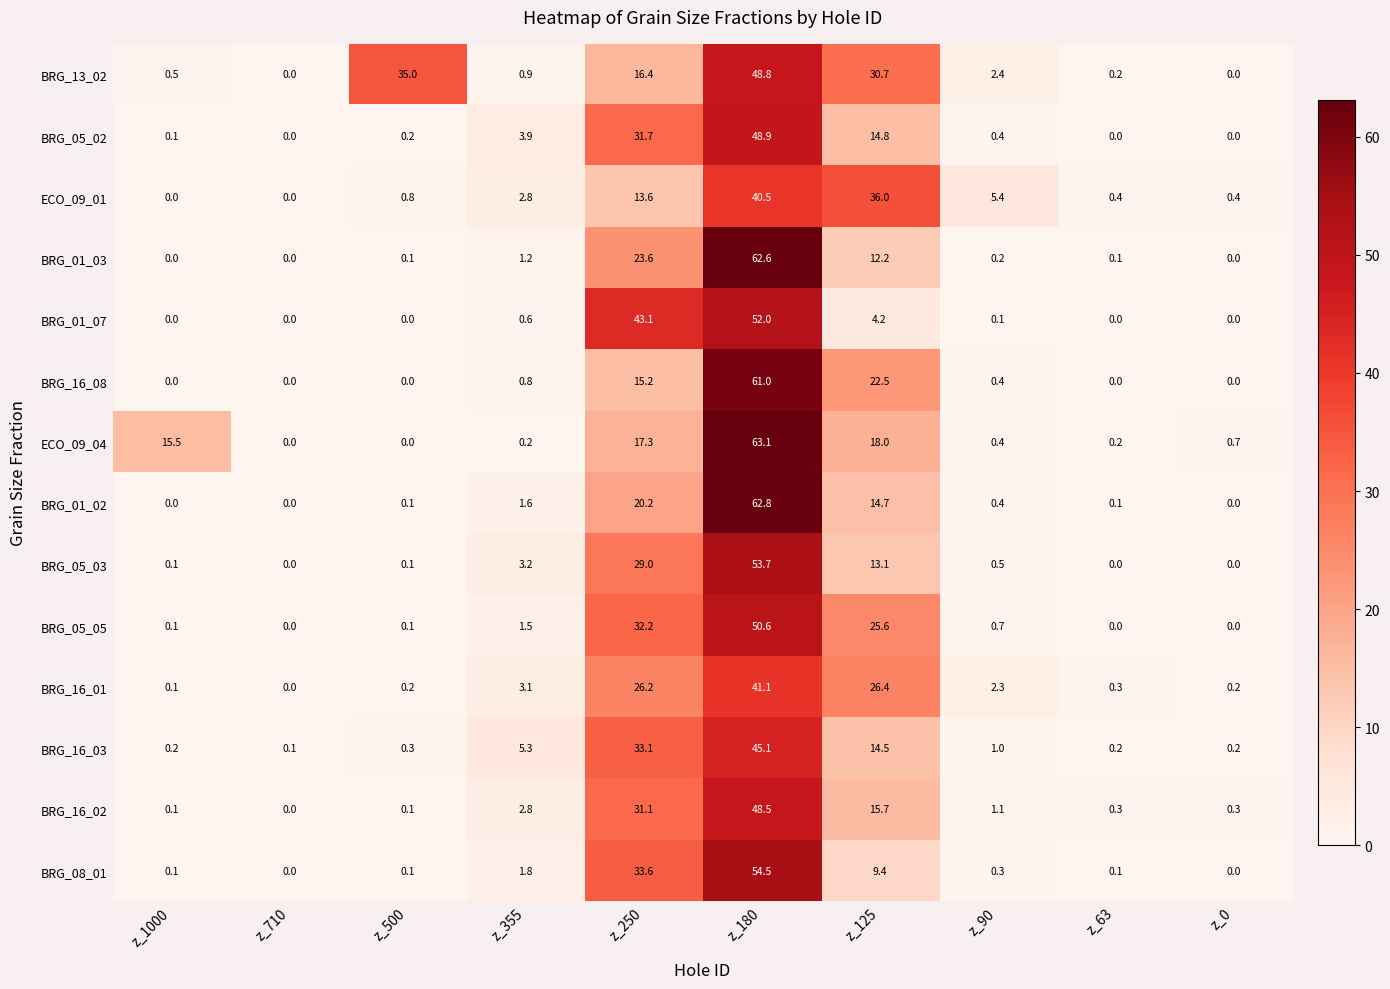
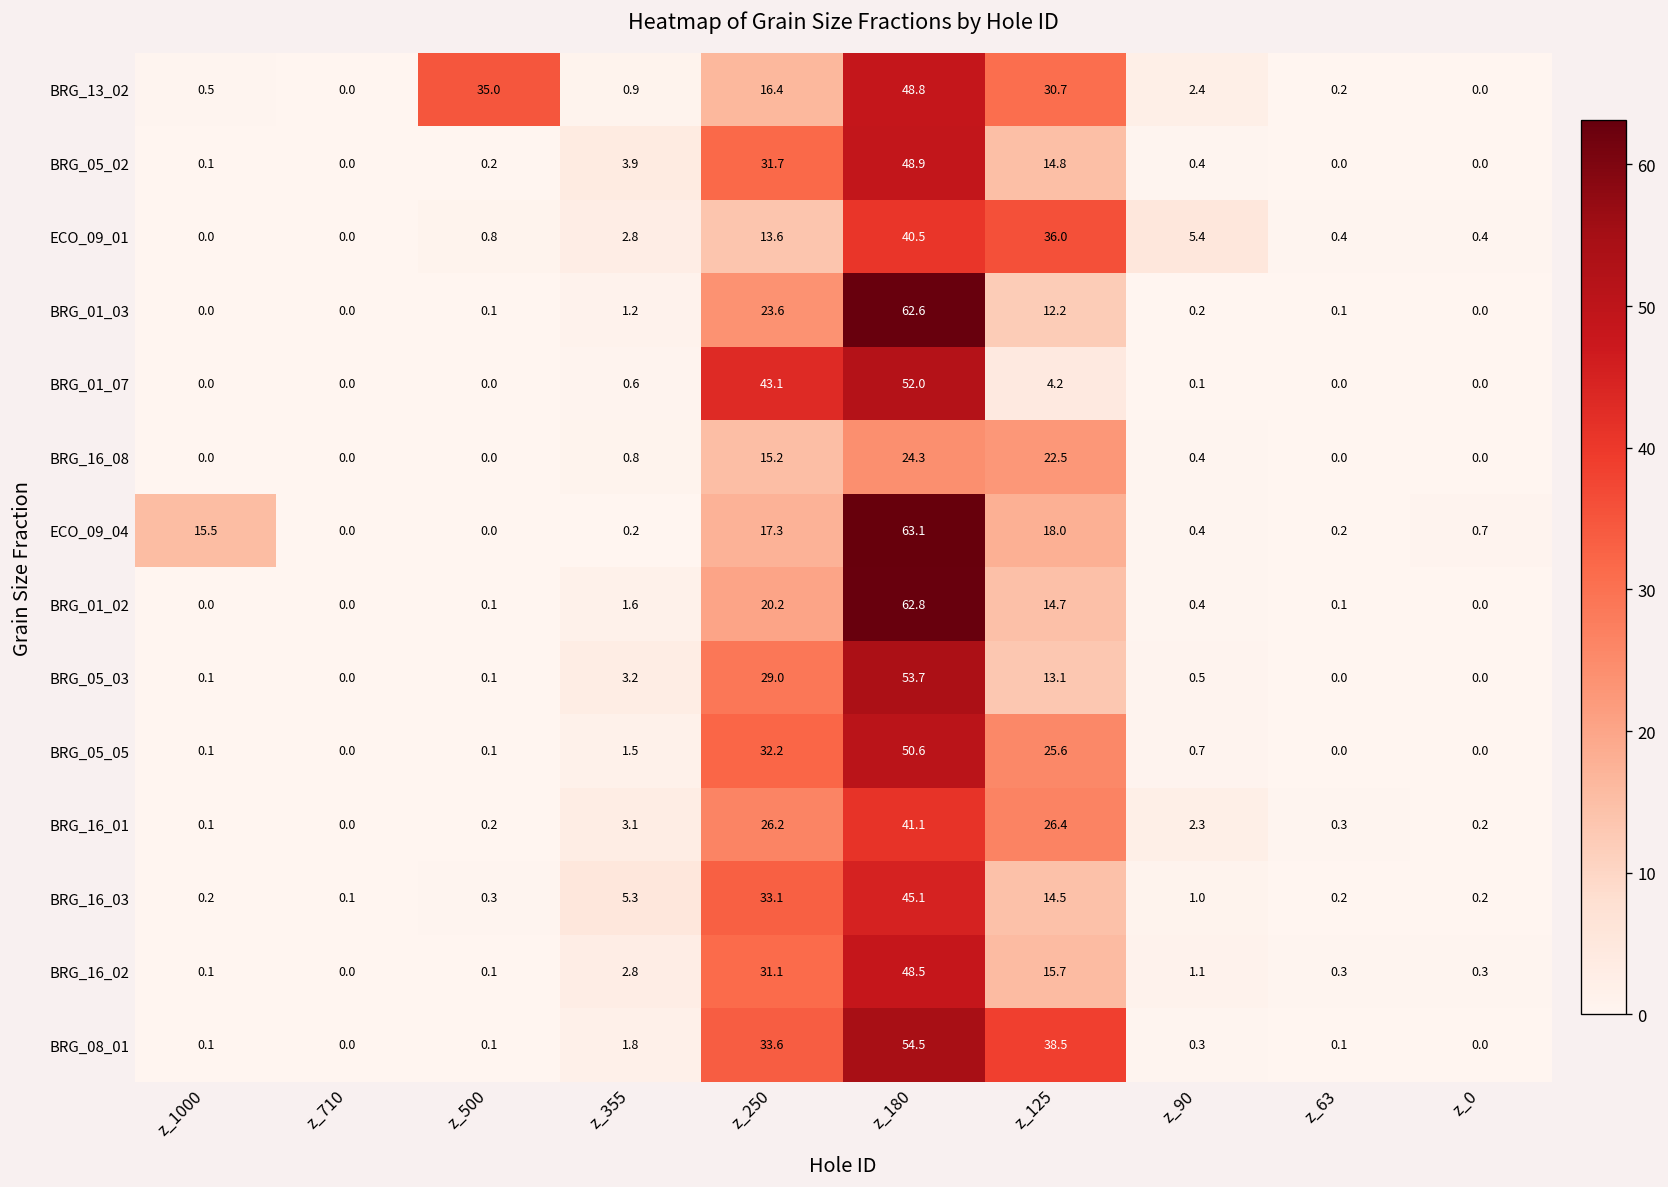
  {
    "BRG_13_02": {
      "z_1000": 0.5,
      "z_710": 0.0,
      "z_500": 35.0,
      "z_355": 0.9,
      "z_250": 16.4,
      "z_180": 48.8,
      "z_125": 30.7,
      "z_90": 2.4,
      "z_63": 0.2,
      "z_0": 0.0
    },
    "BRG_05_02": {
      "z_1000": 0.1,
      "z_710": 0.0,
      "z_500": 0.2,
      "z_355": 3.9,
      "z_250": 31.7,
      "z_180": 48.9,
      "z_125": 14.8,
      "z_90": 0.4,
      "z_63": 0.0,
      "z_0": 0.0
    },
    "ECO_09_01": {
      "z_1000": 0.0,
      "z_710": 0.0,
      "z_500": 0.8,
      "z_355": 2.8,
      "z_250": 13.6,
      "z_180": 40.5,
      "z_125": 36.0,
      "z_90": 5.4,
      "z_63": 0.4,
      "z_0": 0.4
    },
    "BRG_01_03": {
      "z_1000": 0.0,
      "z_710": 0.0,
      "z_500": 0.1,
      "z_355": 1.2,
      "z_250": 23.6,
      "z_180": 62.6,
      "z_125": 12.2,
      "z_90": 0.2,
      "z_63": 0.1,
      "z_0": 0.0
    },
    "BRG_01_07": {
      "z_1000": 0.0,
      "z_710": 0.0,
      "z_500": 0.0,
      "z_355": 0.6,
      "z_250": 43.1,
      "z_180": 52.0,
      "z_125": 4.2,
      "z_90": 0.1,
      "z_63": 0.0,
      "z_0": 0.0
    },
    "BRG_16_08": {
      "z_1000": 0.0,
      "z_710": 0.0,
      "z_500": 0.0,
      "z_355": 0.8,
      "z_250": 15.2,
-     "z_180": 61.0,
+     "z_180": 24.3,
      "z_125": 22.5,
      "z_90": 0.4,
      "z_63": 0.0,
      "z_0": 0.0
    },
    "ECO_09_04": {
      "z_1000": 15.5,
      "z_710": 0.0,
      "z_500": 0.0,
      "z_355": 0.2,
      "z_250": 17.3,
      "z_180": 63.1,
      "z_125": 18.0,
      "z_90": 0.4,
      "z_63": 0.2,
      "z_0": 0.7
    },
    "BRG_01_02": {
      "z_1000": 0.0,
      "z_710": 0.0,
      "z_500": 0.1,
      "z_355": 1.6,
      "z_250": 20.2,
      "z_180": 62.8,
      "z_125": 14.7,
      "z_90": 0.4,
      "z_63": 0.1,
      "z_0": 0.0
    },
    "BRG_05_03": {
      "z_1000": 0.1,
      "z_710": 0.0,
      "z_500": 0.1,
      "z_355": 3.2,
      "z_250": 29.0,
      "z_180": 53.7,
      "z_125": 13.1,
      "z_90": 0.5,
      "z_63": 0.0,
      "z_0": 0.0
    },
    "BRG_05_05": {
      "z_1000": 0.1,
      "z_710": 0.0,
      "z_500": 0.1,
      "z_355": 1.5,
      "z_250": 32.2,
      "z_180": 50.6,
      "z_125": 25.6,
      "z_90": 0.7,
      "z_63": 0.0,
      "z_0": 0.0
    },
    "BRG_16_01": {
      "z_1000": 0.1,
      "z_710": 0.0,
      "z_500": 0.2,
      "z_355": 3.1,
      "z_250": 26.2,
      "z_180": 41.1,
      "z_125": 26.4,
      "z_90": 2.3,
      "z_63": 0.3,
      "z_0": 0.2
    },
    "BRG_16_03": {
      "z_1000": 0.2,
      "z_710": 0.1,
      "z_500": 0.3,
      "z_355": 5.3,
      "z_250": 33.1,
      "z_180": 45.1,
      "z_125": 14.5,
      "z_90": 1.0,
      "z_63": 0.2,
      "z_0": 0.2
    },
    "BRG_16_02": {
      "z_1000": 0.1,
      "z_710": 0.0,
      "z_500": 0.1,
      "z_355": 2.8,
      "z_250": 31.1,
      "z_180": 48.5,
      "z_125": 15.7,
      "z_90": 1.1,
      "z_63": 0.3,
      "z_0": 0.3
    },
    "BRG_08_01": {
      "z_1000": 0.1,
      "z_710": 0.0,
      "z_500": 0.1,
      "z_355": 1.8,
      "z_250": 33.6,
      "z_180": 54.5,
-     "z_125": 9.4,
+     "z_125": 38.5,
      "z_90": 0.3,
      "z_63": 0.1,
      "z_0": 0.0
    }
  }
